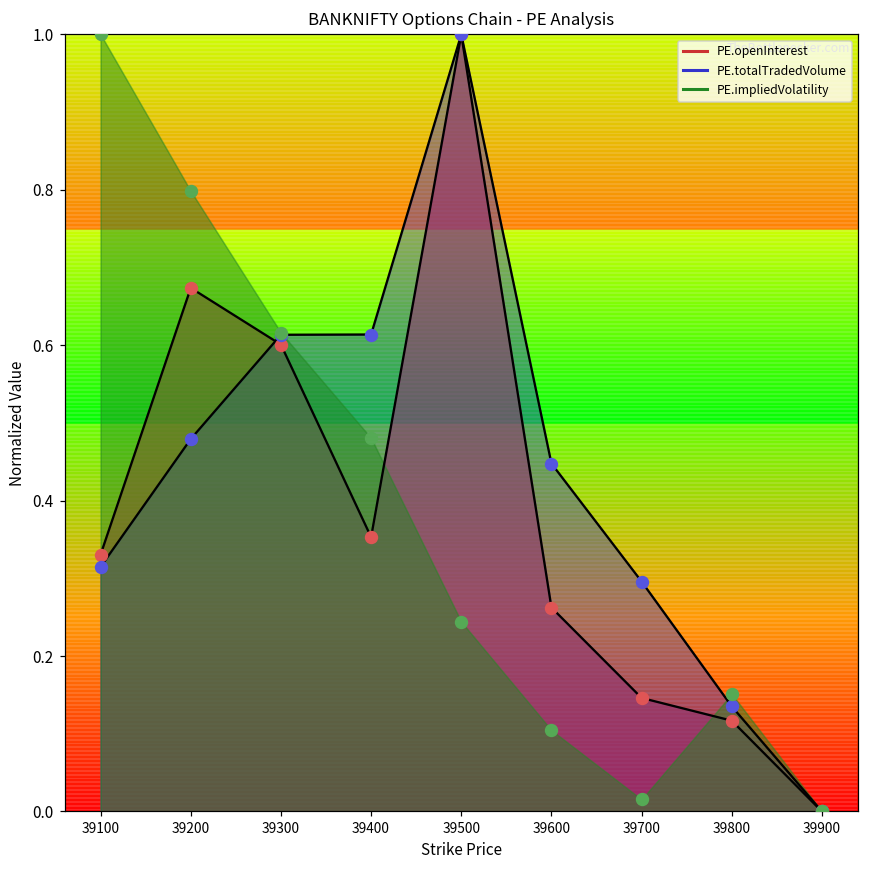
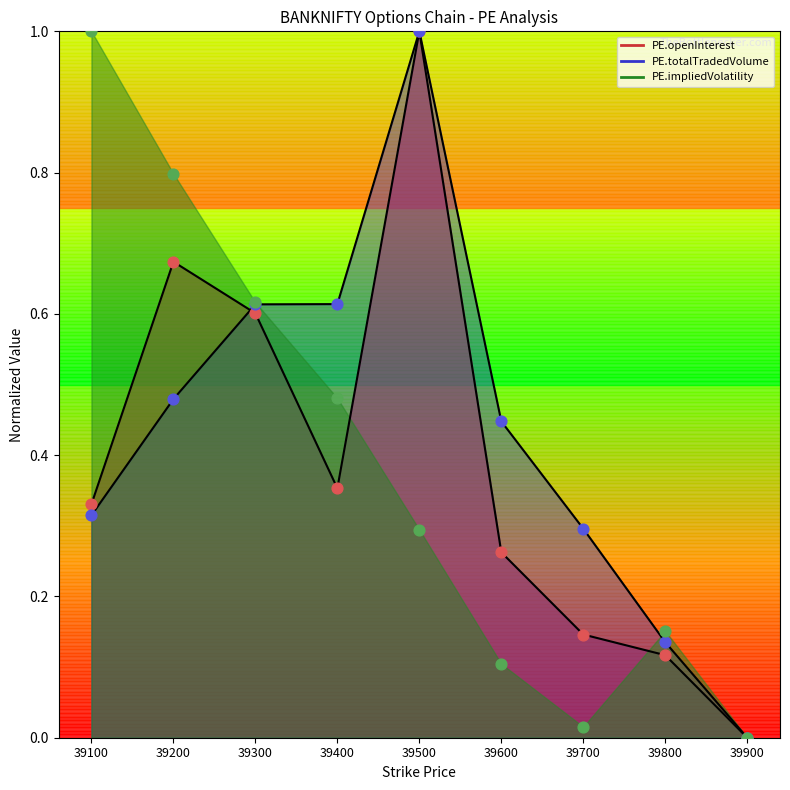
  {
    "PE.openInterest": {
      "39100": 0.33,
      "39200": 0.67,
      "39300": 0.60,
      "39400": 0.35,
      "39600": 0.26,
      "39700": 0.15,
      "39800": 0.12
    },
    "PE.totalTradedVolume": {
      "39100": 0.31,
      "39200": 0.48,
      "39400": 0.61,
      "39600": 0.45,
      "39700": 0.30,
      "39800": 0.14
    },
    "PE.impliedVolatility": {
      "39100": 1.00,
      "39200": 0.80,
      "39400": 0.48,
-     "39500": 0.24,
+     "39500": 0.29,
      "39600": 0.10,
      "39700": 0.02,
      "39800": 0.15
    }
  }
